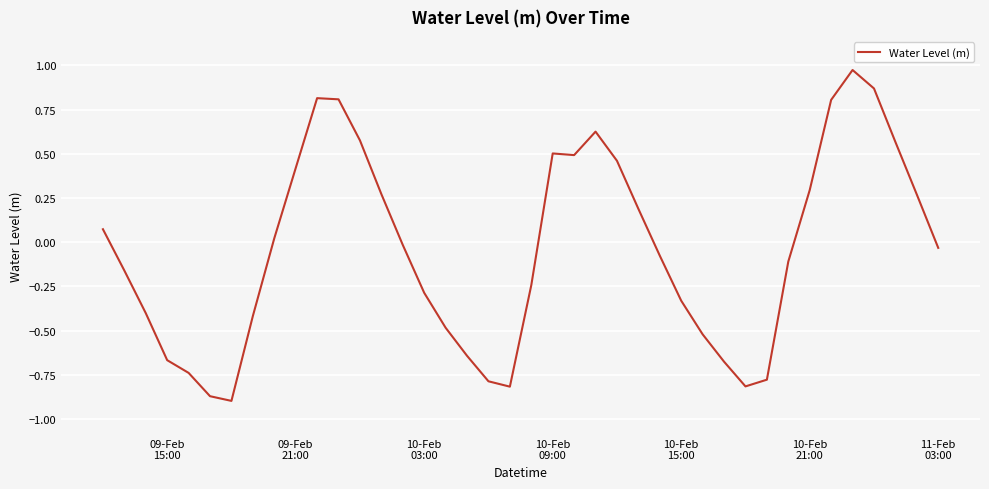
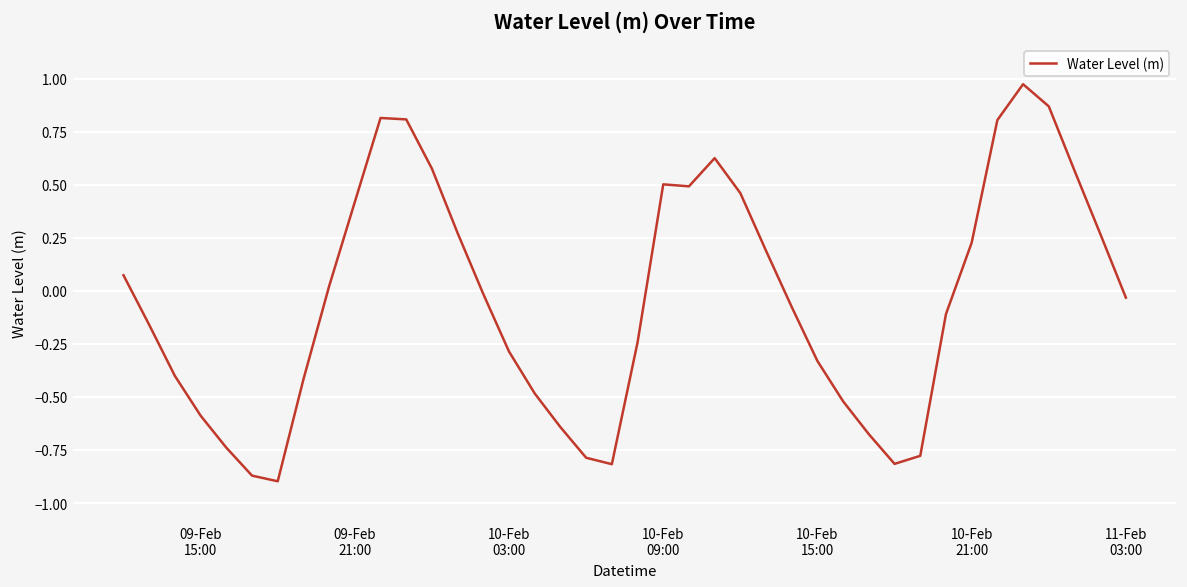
  {
-   "09-Feb 15:00": -0.67,
+   "09-Feb 15:00": -0.59,
    "09-Feb 21:00": 0.42,
    "10-Feb 03:00": -0.29,
    "10-Feb 09:00": 0.50,
    "10-Feb 15:00": -0.33,
-   "10-Feb 21:00": 0.29,
+   "10-Feb 21:00": 0.23,
    "11-Feb 03:00": -0.03
  }
